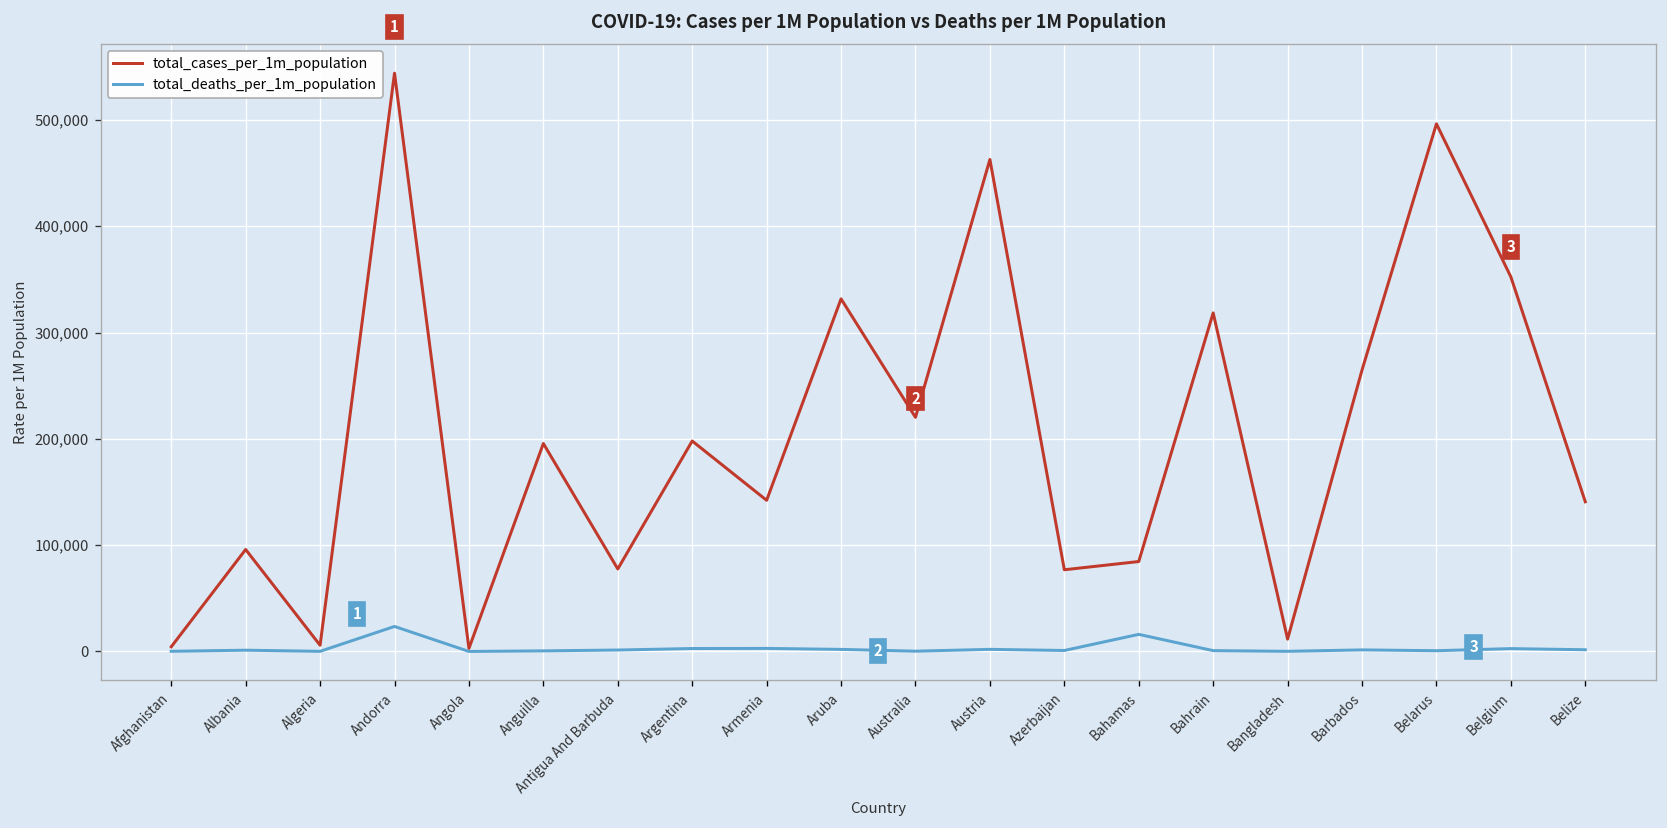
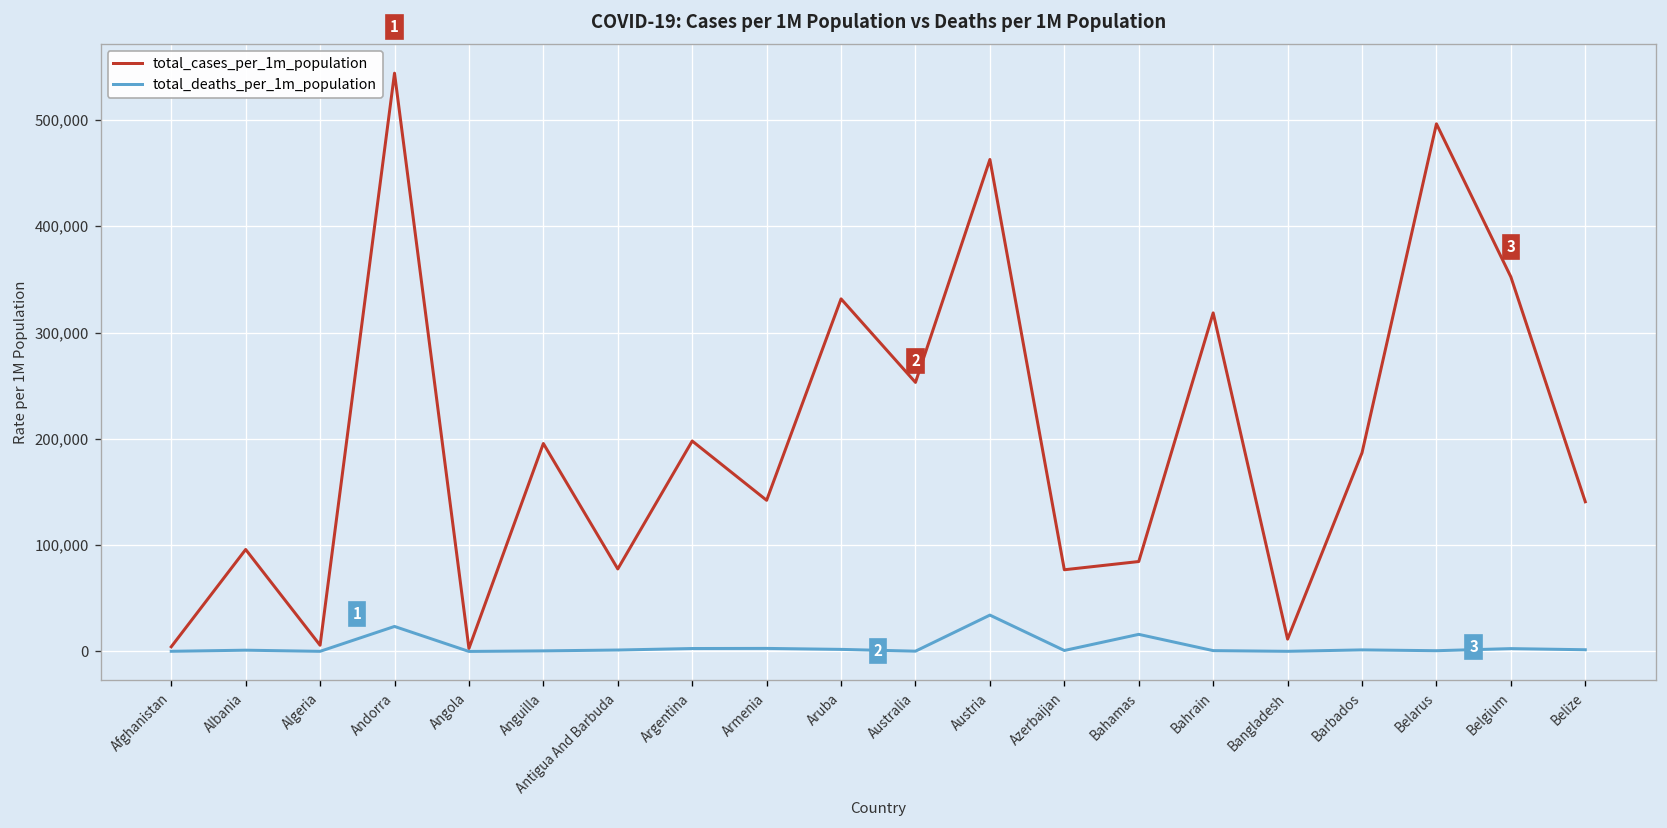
  {
    "total_cases_per_1m_population": {
      "Afghanistan": "0",
      "Albania": "100,000",
      "Algeria": "10,000",
      "Andorra": "540,000",
      "Anguilla": "200,000",
      "Antigua And Barbuda": "80,000",
      "Argentina": "200,000",
      "Armenia": "140,000",
      "Aruba": "330,000",
-     "Australia": "220,000",
+     "Australia": "250,000",
      "Austria": "460,000",
      "Azerbaijan": "80,000",
      "Bahamas": "80,000",
      "Bahrain": "320,000",
      "Bangladesh": "10,000",
-     "Barbados": "260,000",
+     "Barbados": "190,000",
      "Belarus": "500,000",
      "Belize": "140,000"
    },
    "total_deaths_per_1m_population": {
      "Afghanistan": "0",
      "Albania": "0",
      "Algeria": "0",
      "Andorra": "20,000",
      "Anguilla": "0",
      "Antigua And Barbuda": "0",
      "Argentina": "0",
      "Armenia": "0",
      "Aruba": "0",
      "Australia": "0",
-     "Austria": "0",
+     "Austria": "30,000",
      "Azerbaijan": "0",
      "Bahamas": "20,000",
      "Bahrain": "0",
      "Bangladesh": "0",
      "Barbados": "0",
      "Belarus": "0",
      "Belgium": "0",
      "Belize": "0"
    }
  }
